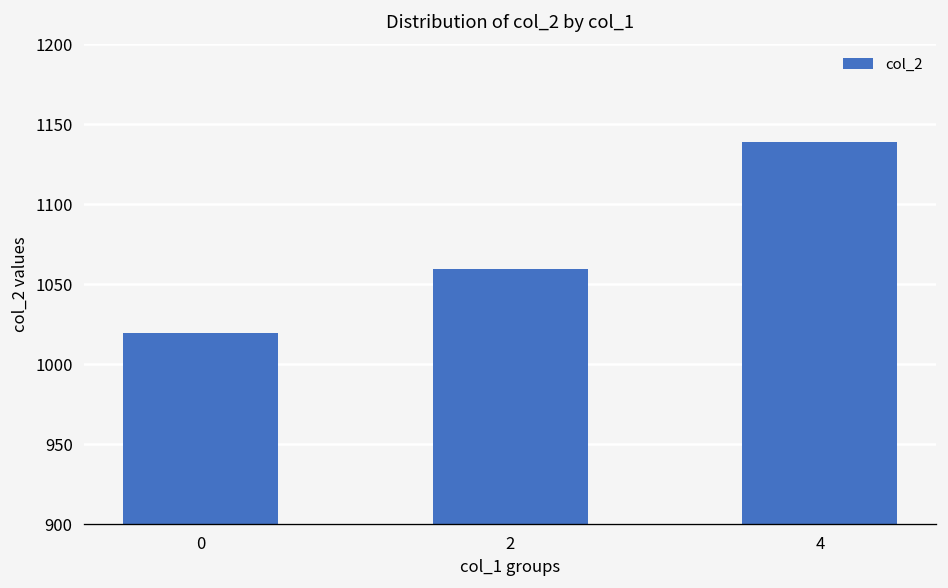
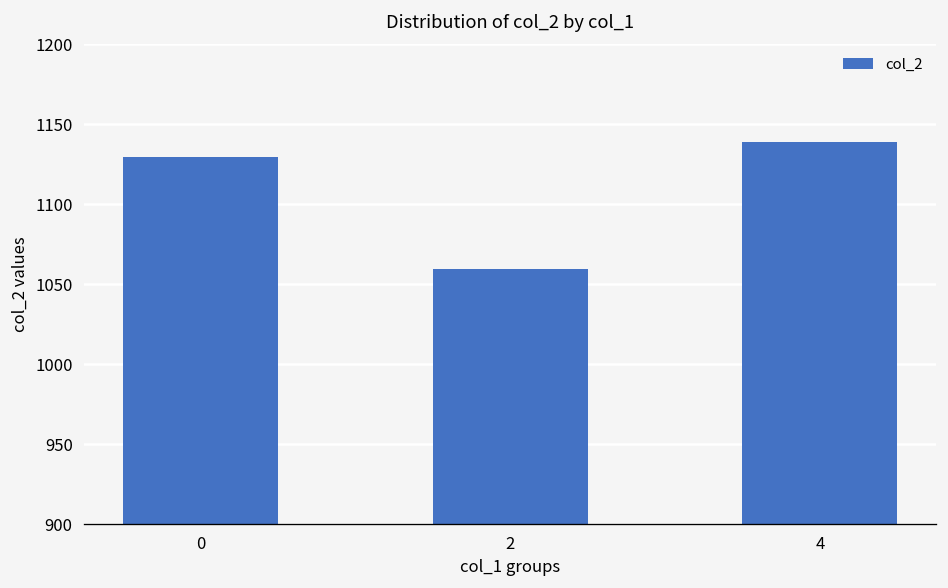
  {
-   "0": 1020,
+   "0": 1130,
    "2": 1060,
    "4": 1139
  }
